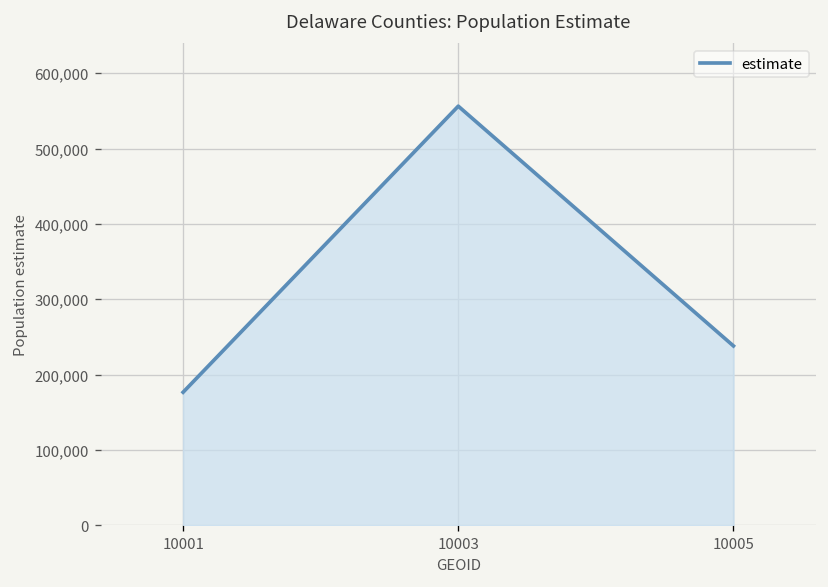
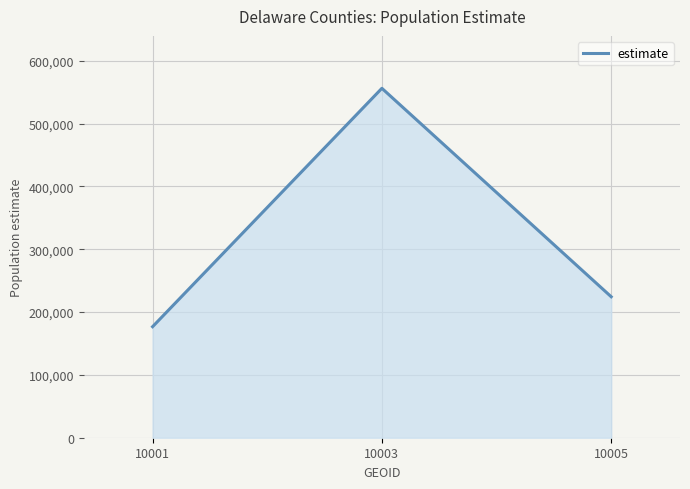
  {
    "10001": "180,000",
    "10003": "560,000",
-   "10005": "240,000"
+   "10005": "220,000"
  }
